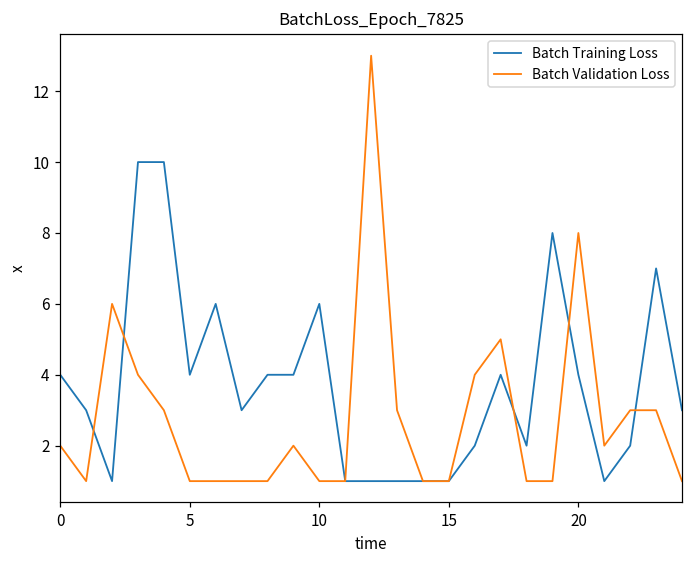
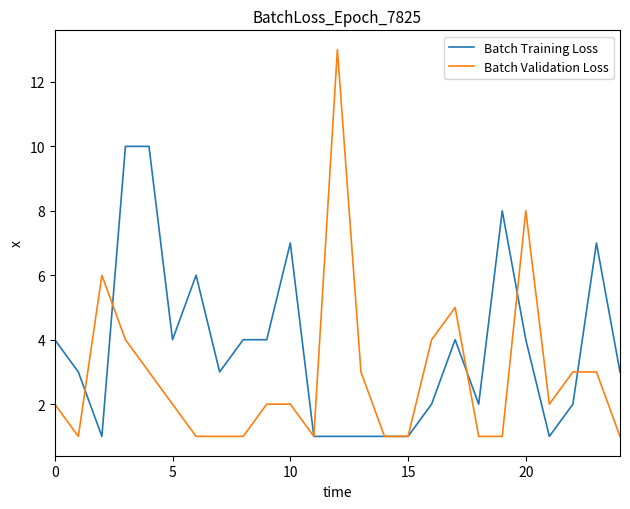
  {
    "Batch Training Loss": {
      "0": 4,
      "5": 4,
-     "10": 6,
+     "10": 7,
      "20": 4
    },
    "Batch Validation Loss": {
      "0": 2,
-     "5": 1,
-     "10": 1,
+     "5": 2,
+     "10": 2,
      "20": 8
    }
  }
